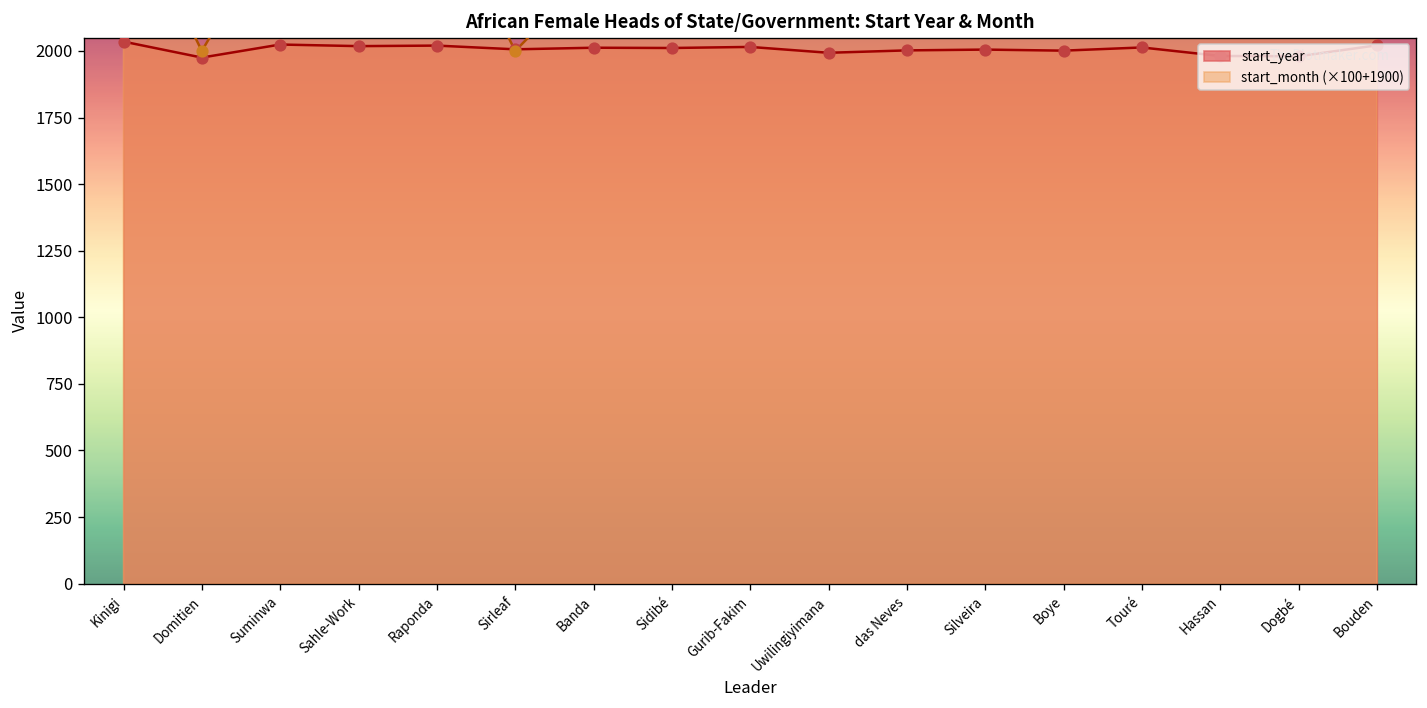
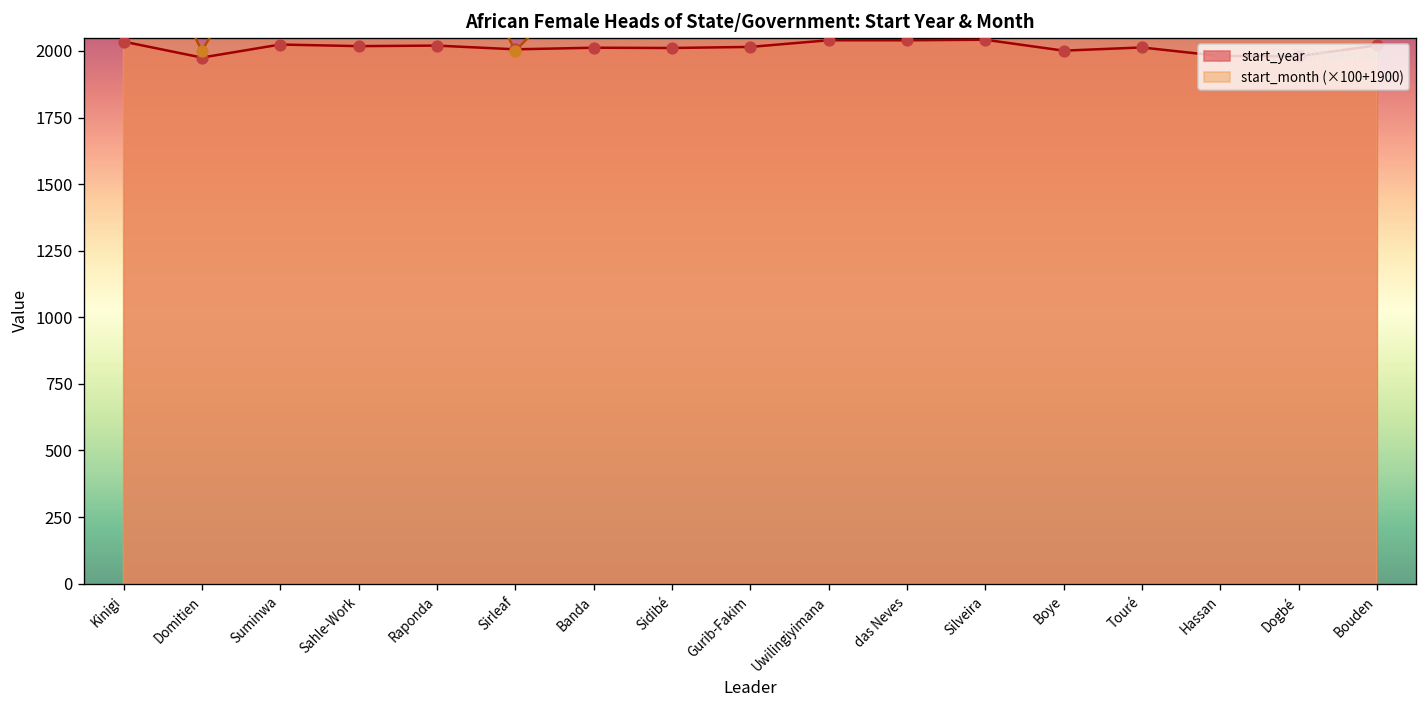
  {
    "start_year": {
      "Kinigi": 2040,
      "Domitien": 1980,
      "Suminwa": 2020,
      "Sahle-Work": 2020,
      "Raponda": 2020,
      "Banda": 2010,
      "Sidibé": 2010,
      "Gurib-Fakim": 2020,
-     "Uwilingiyimana": 1990,
-     "das Neves": 2000,
-     "Silveira": 2010,
+     "Uwilingiyimana": 2040,
+     "das Neves": 2040,
+     "Silveira": 2040,
      "Boye": 2000,
      "Touré": 2010
    }
  }
